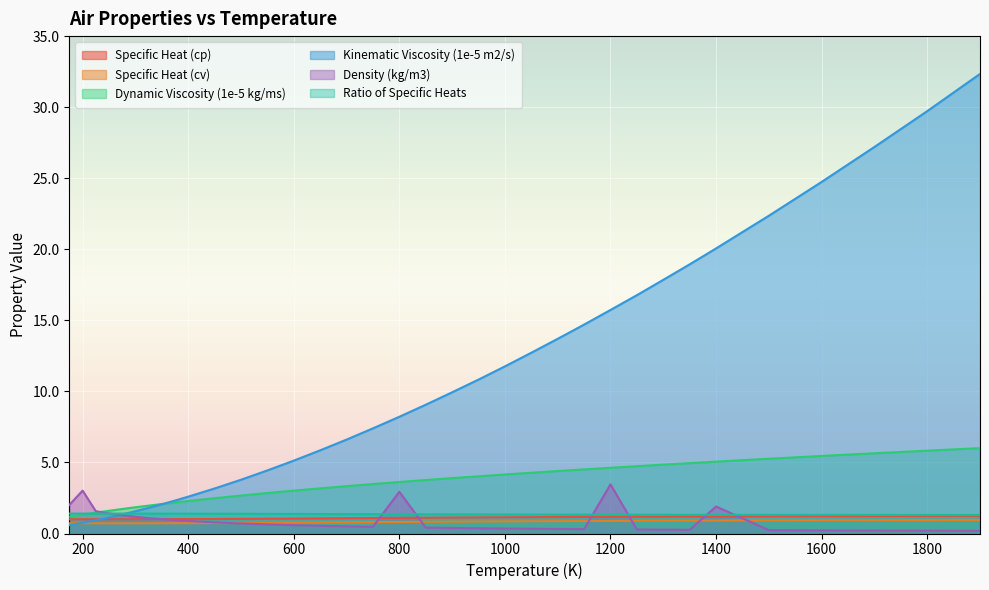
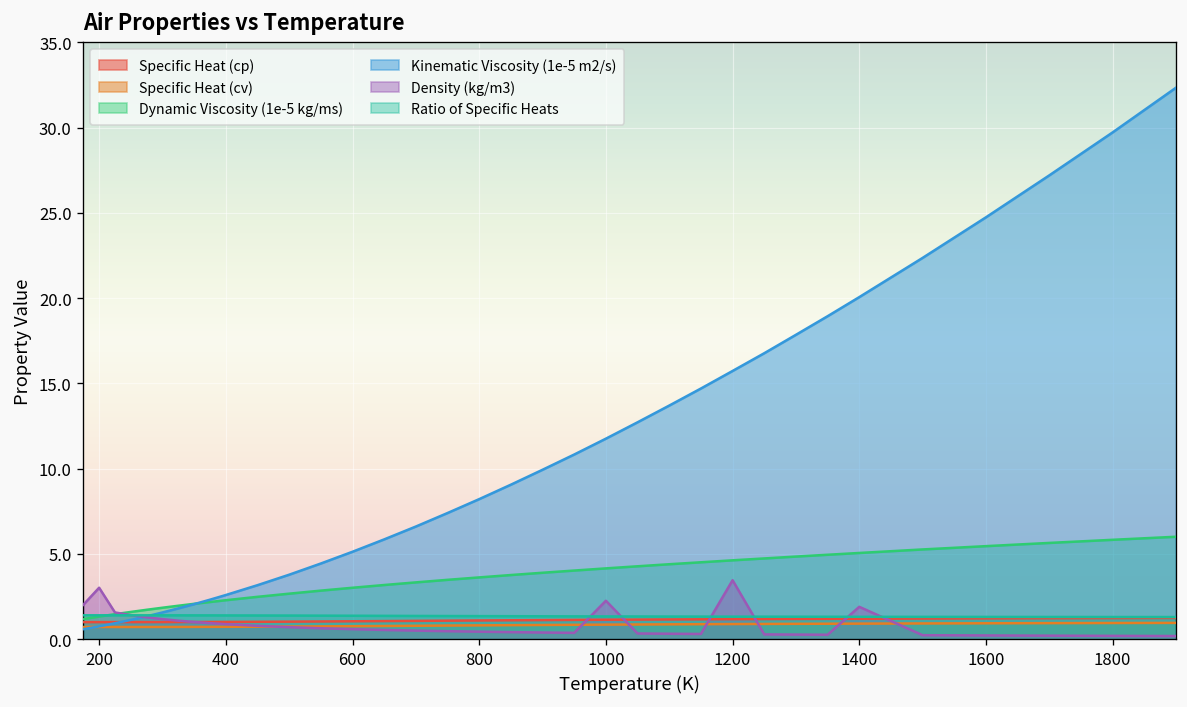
  {
    "Density (kg/m3)": {
      "200": 3.0,
-     "800": 2.9,
-     "1000": 0.4,
+     "800": 0.4,
+     "1000": 2.3,
      "1200": 3.5,
      "1400": 1.9,
      "1600": 0.2,
      "1800": 0.2
    }
  }
